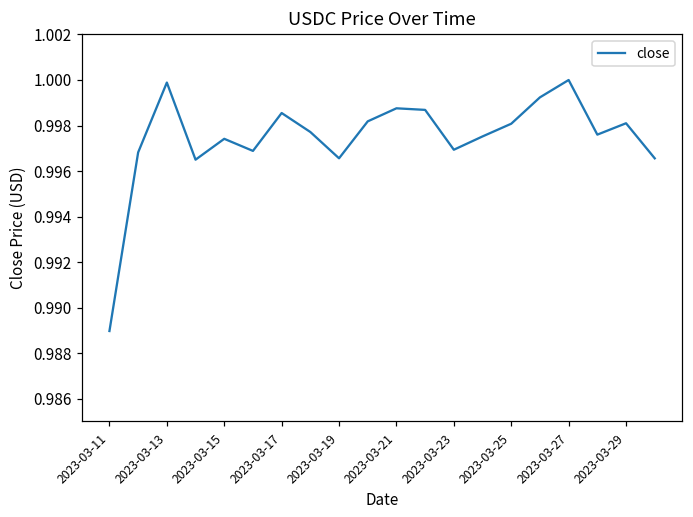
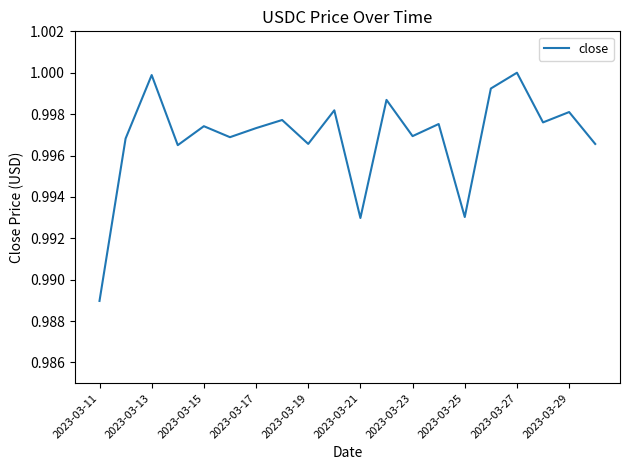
  {
    "2023-03-11": 0.9890,
    "2023-03-13": 0.9999,
    "2023-03-15": 0.9974,
-   "2023-03-17": 0.9985,
+   "2023-03-17": 0.9973,
    "2023-03-19": 0.9966,
-   "2023-03-21": 0.9988,
+   "2023-03-21": 0.9930,
    "2023-03-23": 0.9969,
-   "2023-03-25": 0.9981,
+   "2023-03-25": 0.9930,
    "2023-03-27": 1.0000,
    "2023-03-29": 0.9981
  }
